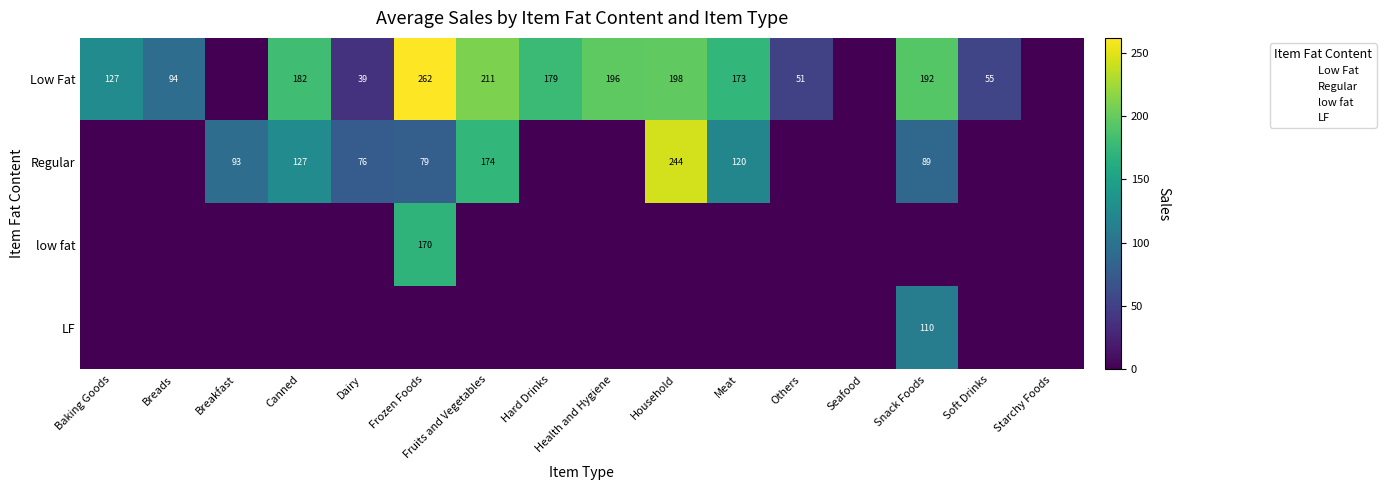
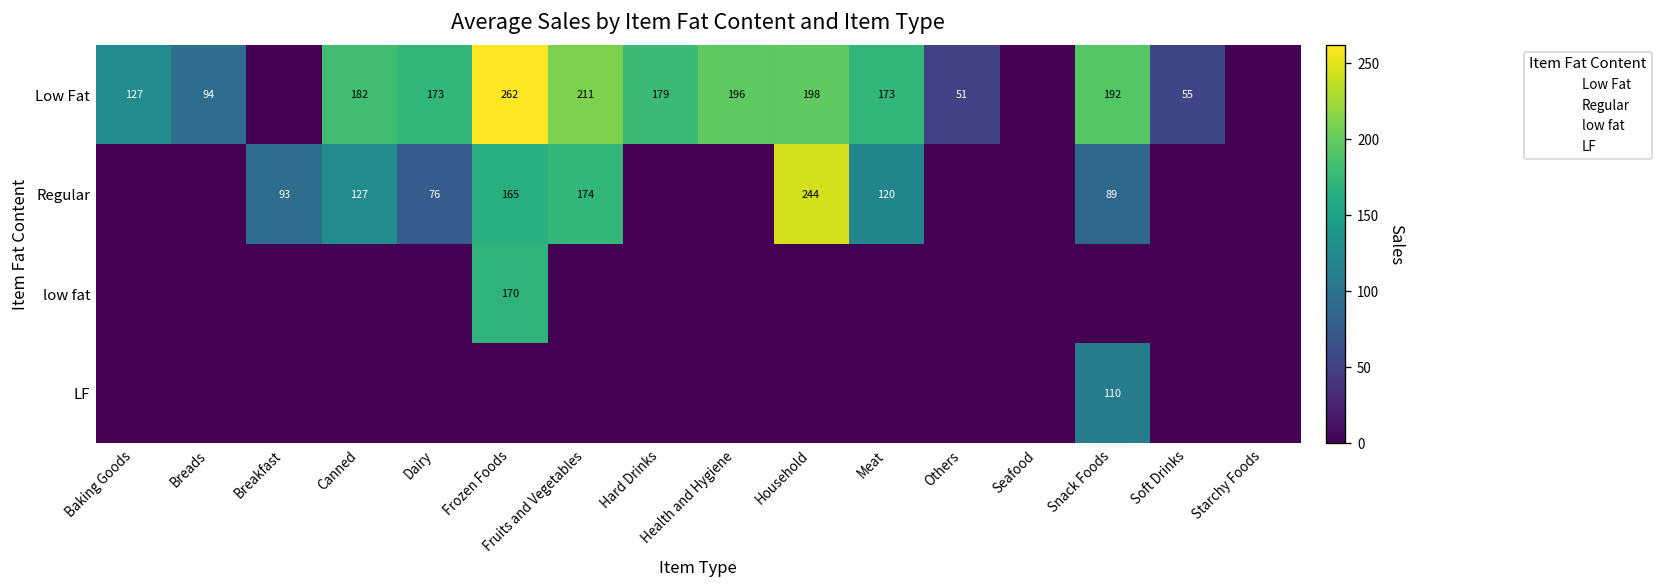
  {
    "Low Fat": {
      "Baking Goods": 127,
      "Breads": 94,
      "Canned": 182,
-     "Dairy": 39,
+     "Dairy": 173,
      "Frozen Foods": 262,
      "Fruits and Vegetables": 211,
      "Hard Drinks": 179,
      "Health and Hygiene": 196,
      "Household": 198,
      "Meat": 173,
      "Others": 51,
      "Snack Foods": 192,
      "Soft Drinks": 55
    },
    "Regular": {
      "Breakfast": 93,
      "Canned": 127,
      "Dairy": 76,
-     "Frozen Foods": 79,
+     "Frozen Foods": 165,
      "Fruits and Vegetables": 174,
      "Household": 244,
      "Meat": 120,
      "Snack Foods": 89
    },
    "low fat": {
      "Frozen Foods": 170
    },
    "LF": {
      "Snack Foods": 110
    }
  }
